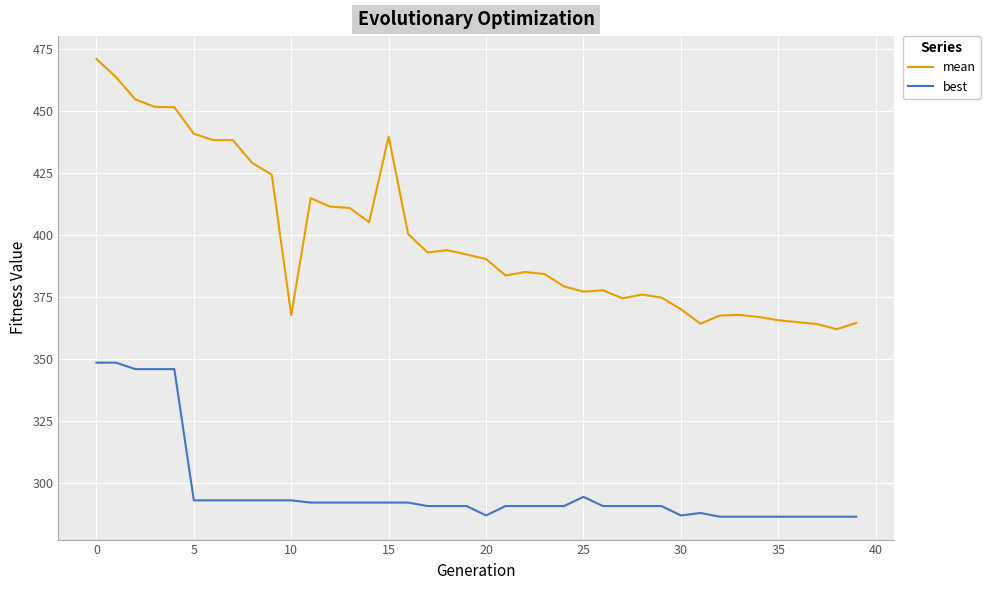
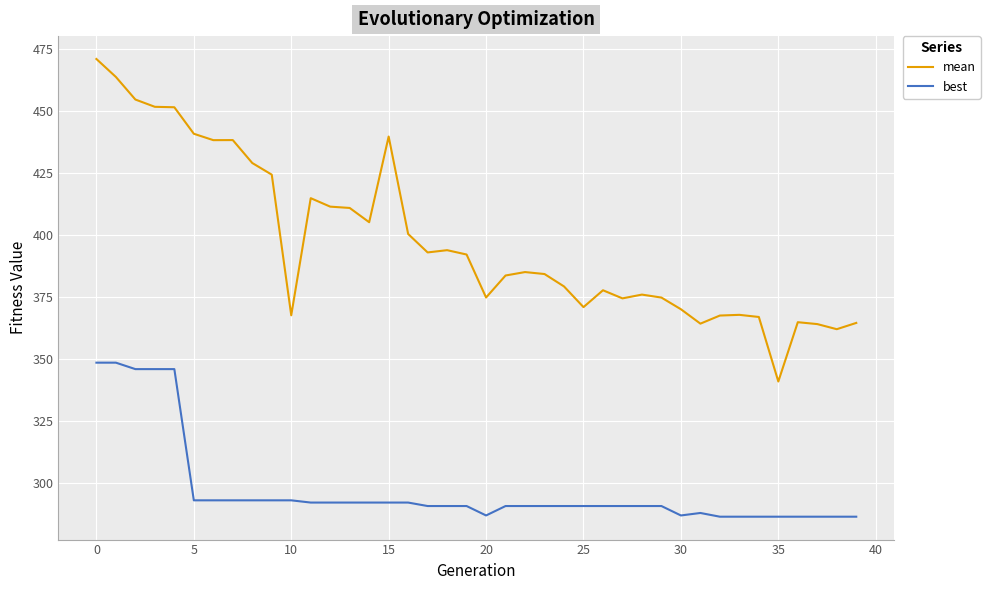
  {
    "mean": {
      "0": 471,
      "5": 441,
      "10": 367,
      "15": 440,
-     "20": 390,
-     "25": 377,
+     "20": 375,
+     "25": 371,
      "30": 370,
-     "35": 366
+     "35": 341
    },
    "best": {
      "0": 348,
      "5": 293,
      "10": 293,
      "15": 292,
      "20": 287,
-     "25": 294,
+     "25": 291,
      "30": 287,
      "35": 286
    }
  }
